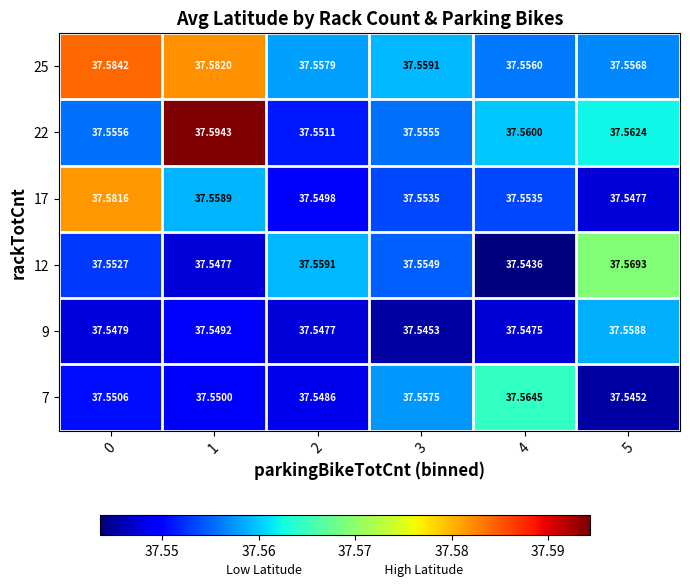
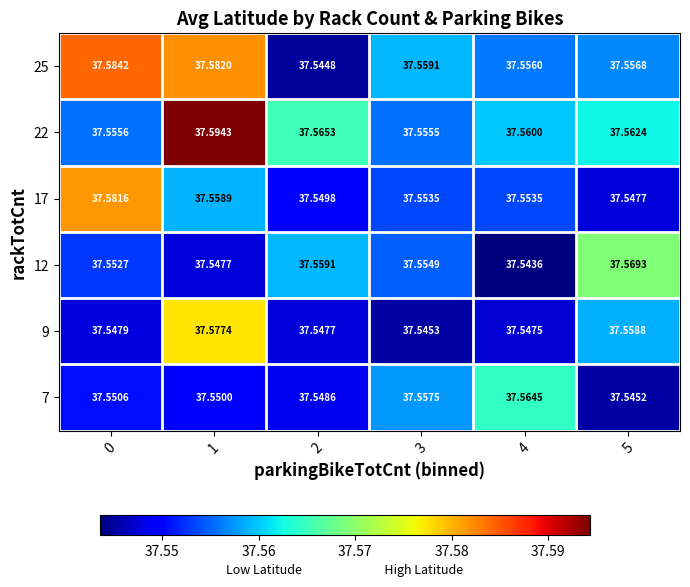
  {
    "25": {
      "0": 37.5842,
      "1": 37.5820,
-     "2": 37.5579,
+     "2": 37.5448,
      "3": 37.5591,
      "4": 37.5560,
      "5": 37.5568
    },
    "22": {
      "0": 37.5556,
      "1": 37.5943,
-     "2": 37.5511,
+     "2": 37.5653,
      "3": 37.5555,
      "4": 37.5600,
      "5": 37.5624
    },
    "17": {
      "0": 37.5816,
      "1": 37.5589,
      "2": 37.5498,
      "3": 37.5535,
      "4": 37.5535,
      "5": 37.5477
    },
    "12": {
      "0": 37.5527,
      "1": 37.5477,
      "2": 37.5591,
      "3": 37.5549,
      "4": 37.5436,
      "5": 37.5693
    },
    "9": {
      "0": 37.5479,
-     "1": 37.5492,
+     "1": 37.5774,
      "2": 37.5477,
      "3": 37.5453,
      "4": 37.5475,
      "5": 37.5588
    },
    "7": {
      "0": 37.5506,
      "1": 37.5500,
      "2": 37.5486,
      "3": 37.5575,
      "4": 37.5645,
      "5": 37.5452
    }
  }
